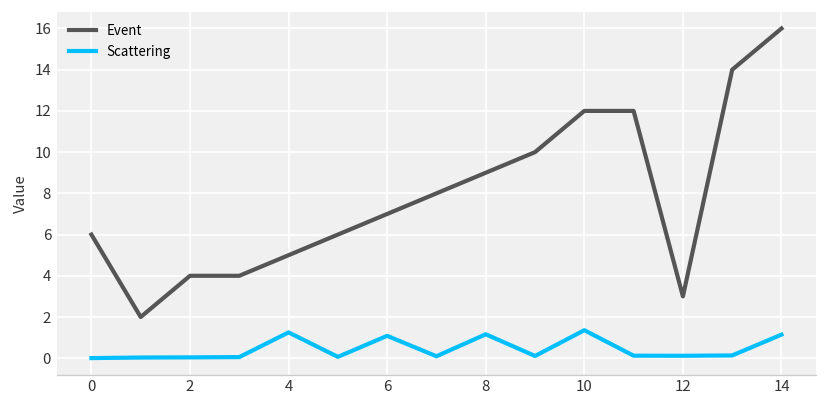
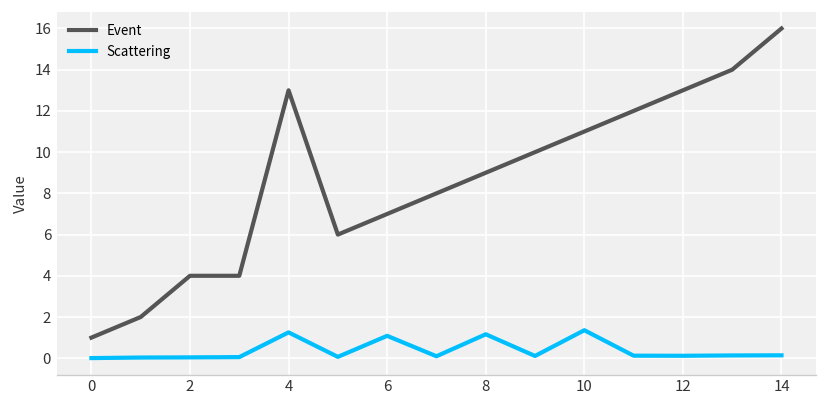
  {
    "Event": {
-     "0": 6,
+     "0": 1,
      "2": 4,
-     "4": 5,
+     "4": 13,
      "6": 7,
      "8": 9,
-     "10": 12,
-     "12": 3,
+     "10": 11,
+     "12": 13,
      "14": 16
    },
    "Scattering": {
      "0": 0.0,
      "2": 0.0,
      "4": 1.3,
      "6": 1.1,
      "8": 1.2,
      "10": 1.4,
      "12": 0.1,
-     "14": 1.1
+     "14": 0.1
    }
  }
